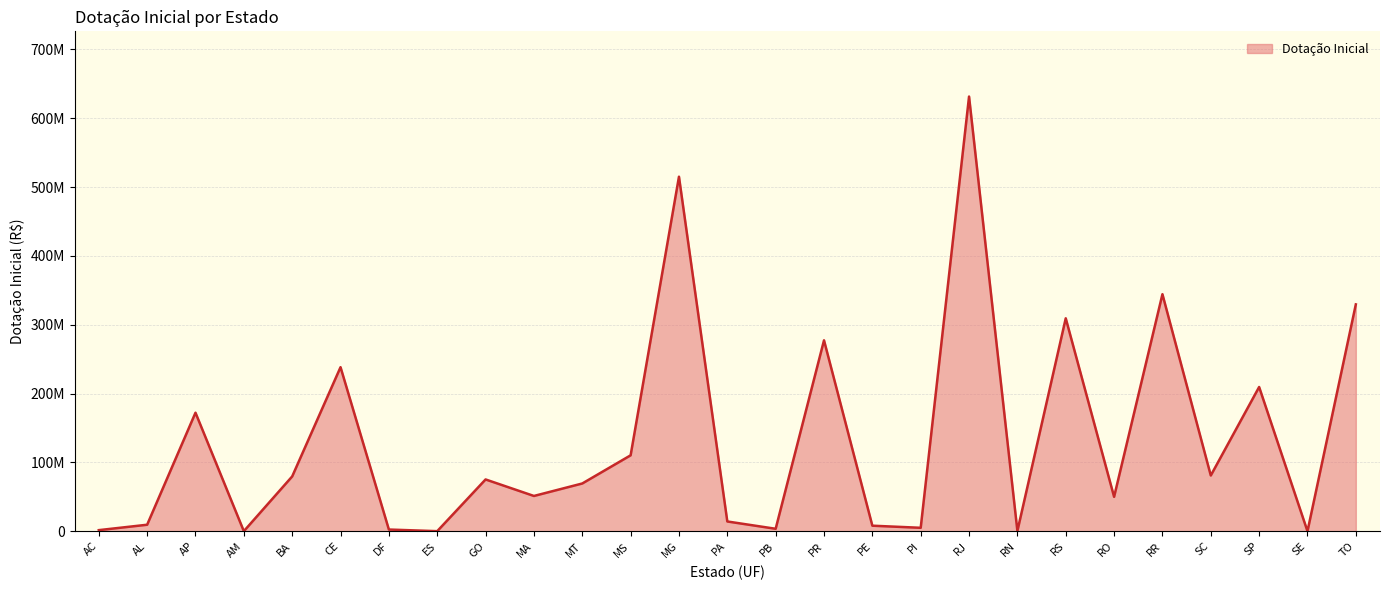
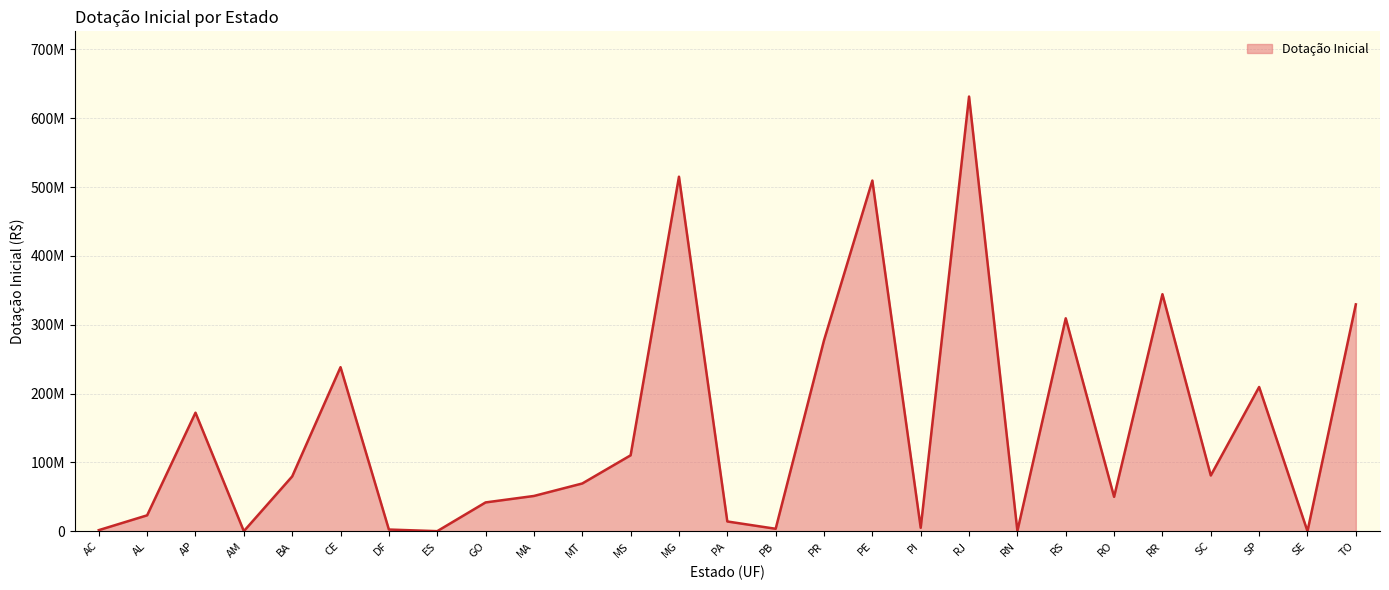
  {
    "AC": 0,
-   "AL": 10000000,
+   "AL": 20000000,
    "AP": 170000000,
    "AM": 0,
    "BA": 80000000,
    "CE": 240000000,
    "DF": 0,
    "ES": 0,
-   "GO": 80000000,
+   "GO": 40000000,
    "MA": 50000000,
    "MT": 70000000,
    "MS": 110000000,
    "MG": 520000000,
    "PA": 10000000,
    "PB": 0,
    "PR": 280000000,
-   "PE": 10000000,
+   "PE": 510000000,
    "PI": 10000000,
    "RJ": 630000000,
    "RN": 0,
    "RS": 310000000,
    "RO": 50000000,
    "RR": 340000000,
    "SC": 80000000,
    "SP": 210000000,
    "SE": 0,
    "TO": 330000000
  }
